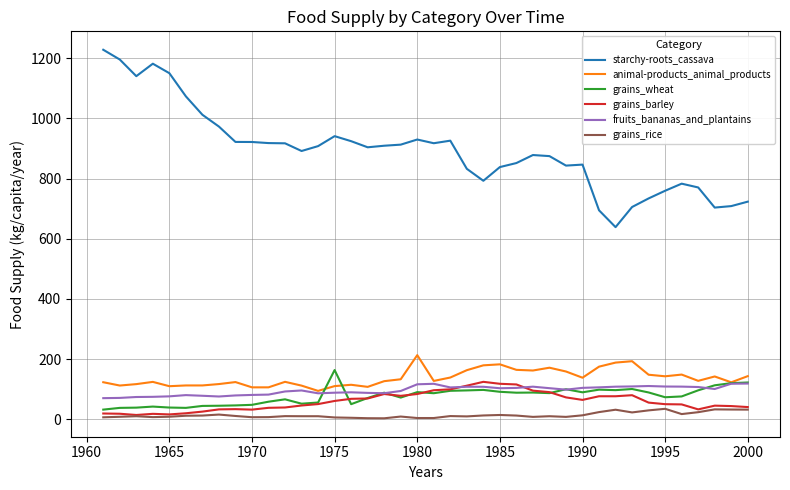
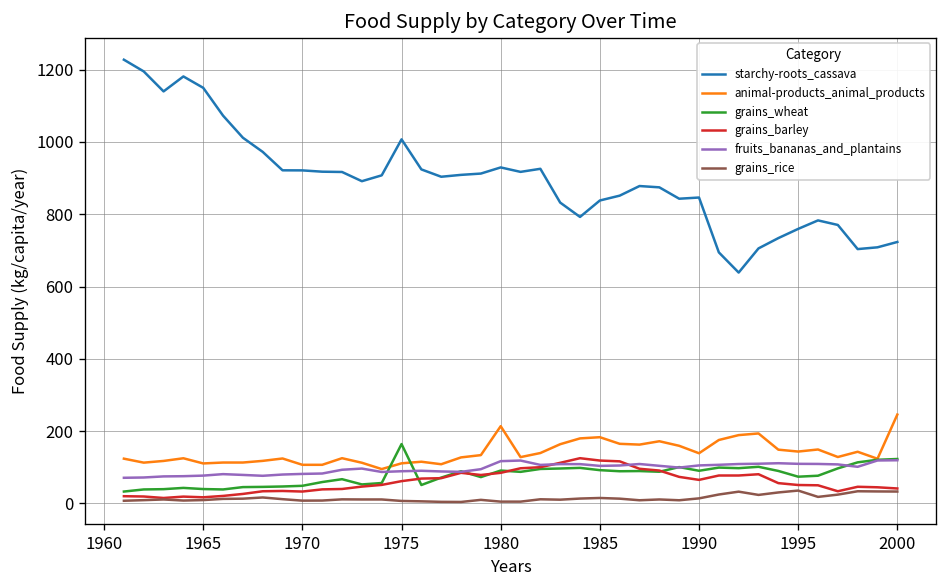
  {
    "starchy-roots_cassava": {
      "1965": 1150,
      "1970": 920,
-     "1975": 940,
+     "1975": 1010,
      "1980": 930,
      "1985": 840,
      "1990": 850,
      "1995": 760,
      "2000": 720
    },
    "animal-products_animal_products": {
      "1965": 110,
      "1970": 110,
      "1975": 110,
      "1980": 210,
      "1985": 180,
      "1990": 140,
      "1995": 140,
-     "2000": 140
+     "2000": 250
    },
    "grains_wheat": {
      "1965": 40,
      "1970": 50,
      "1975": 160,
      "1985": 90,
      "1990": 90,
      "1995": 70
    },
    "grains_barley": {
      "1970": 30,
      "1975": 60,
      "1985": 120,
      "1990": 60,
      "1995": 50
    },
    "fruits_bananas_and_plantains": {
      "1965": 80,
      "1970": 80,
      "1975": 90,
      "1980": 120,
      "1985": 100,
      "1990": 100,
      "1995": 110
    },
    "grains_rice": {
      "1970": 10,
      "1975": 10,
      "1980": 0,
      "1985": 10,
      "1990": 10,
      "1995": 40
    }
  }
